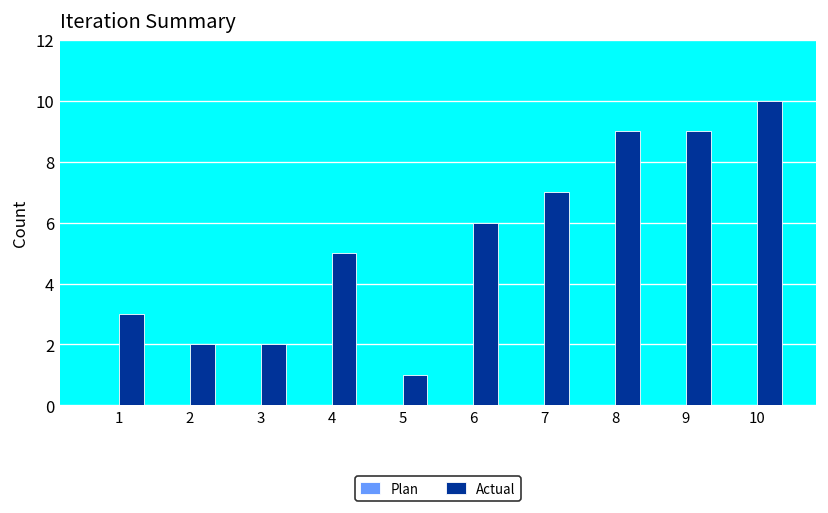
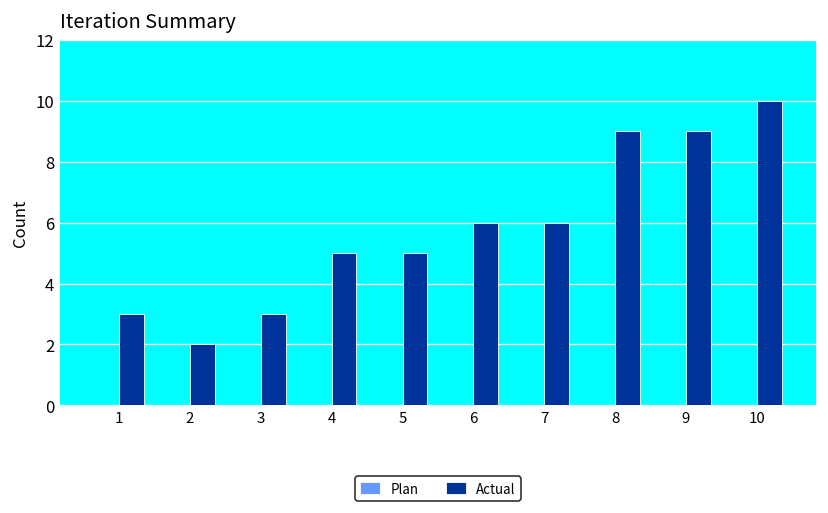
  {
    "Plan": {
      "1": 0,
      "2": 0,
      "3": 0,
      "4": 0,
      "5": 0,
      "6": 0,
      "7": 0,
      "8": 0,
      "9": 0,
      "10": 0
    },
    "Actual": {
      "1": 3,
      "2": 2,
-     "3": 2,
+     "3": 3,
      "4": 5,
-     "5": 1,
+     "5": 5,
      "6": 6,
-     "7": 7,
+     "7": 6,
      "8": 9,
      "9": 9,
      "10": 10
    }
  }
